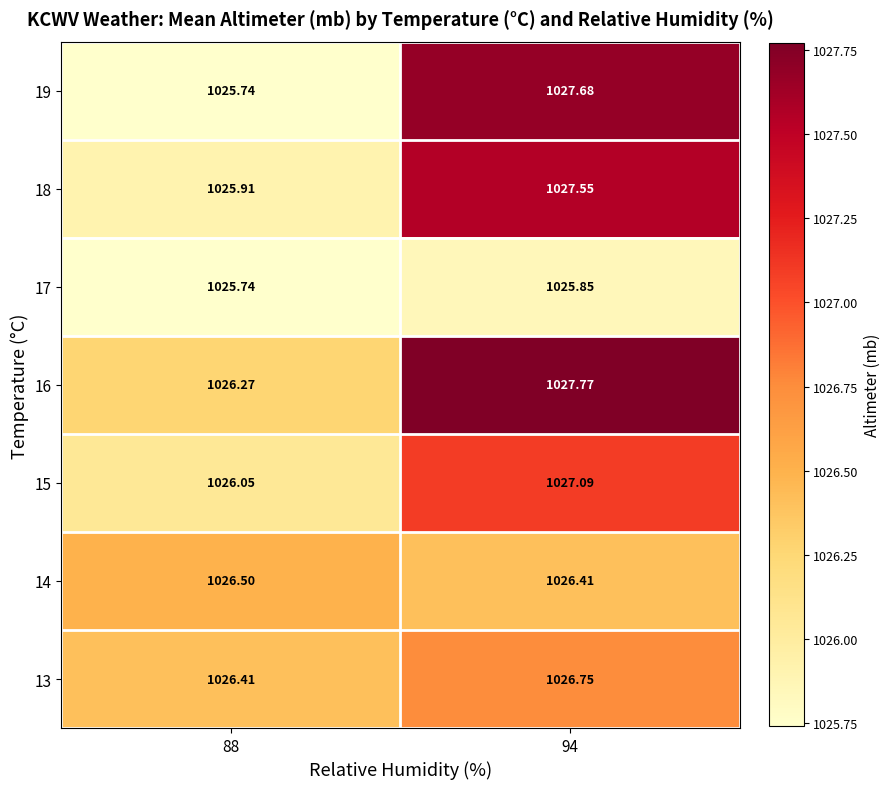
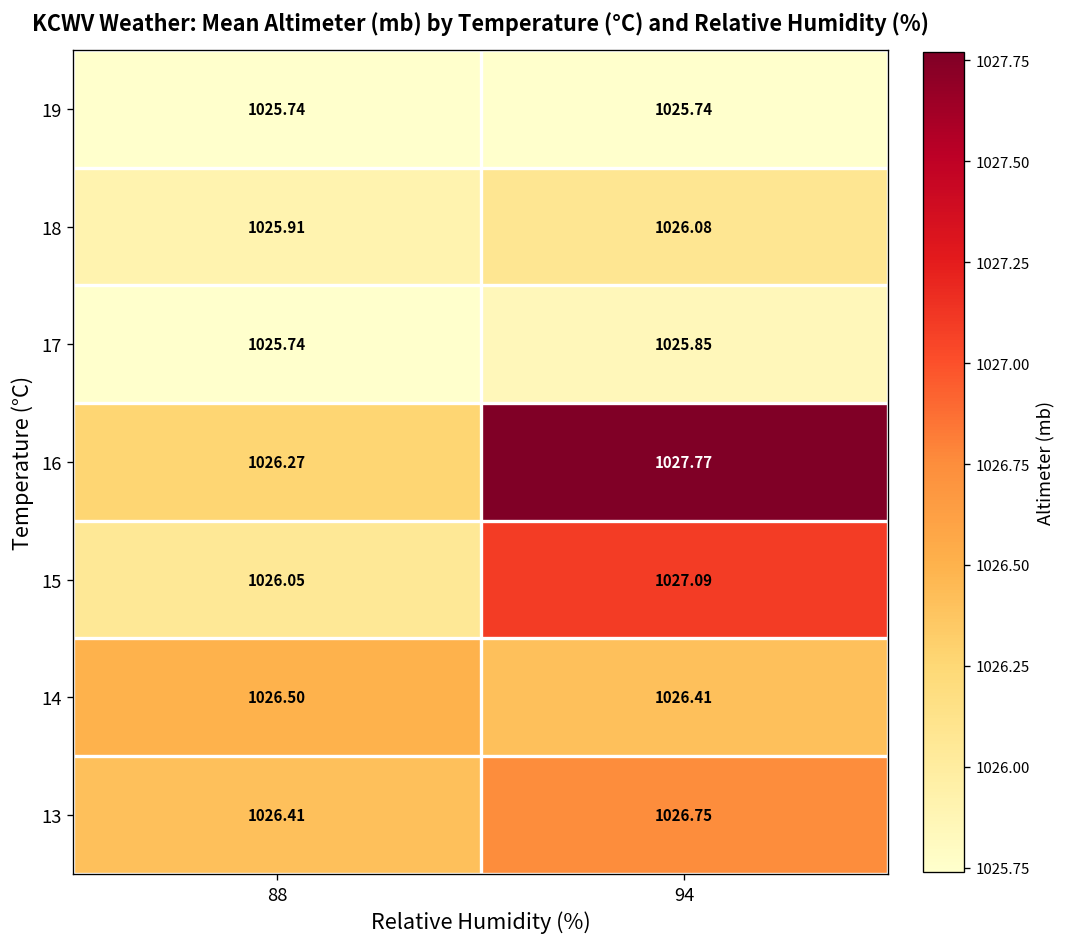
  {
    "19": {
      "88": 1025.74,
-     "94": 1027.68
+     "94": 1025.74
    },
    "18": {
      "88": 1025.91,
-     "94": 1027.55
+     "94": 1026.08
    },
    "17": {
      "88": 1025.74,
      "94": 1025.85
    },
    "16": {
      "88": 1026.27,
      "94": 1027.77
    },
    "15": {
      "88": 1026.05,
      "94": 1027.09
    },
    "14": {
      "88": 1026.50,
      "94": 1026.41
    },
    "13": {
      "88": 1026.41,
      "94": 1026.75
    }
  }
